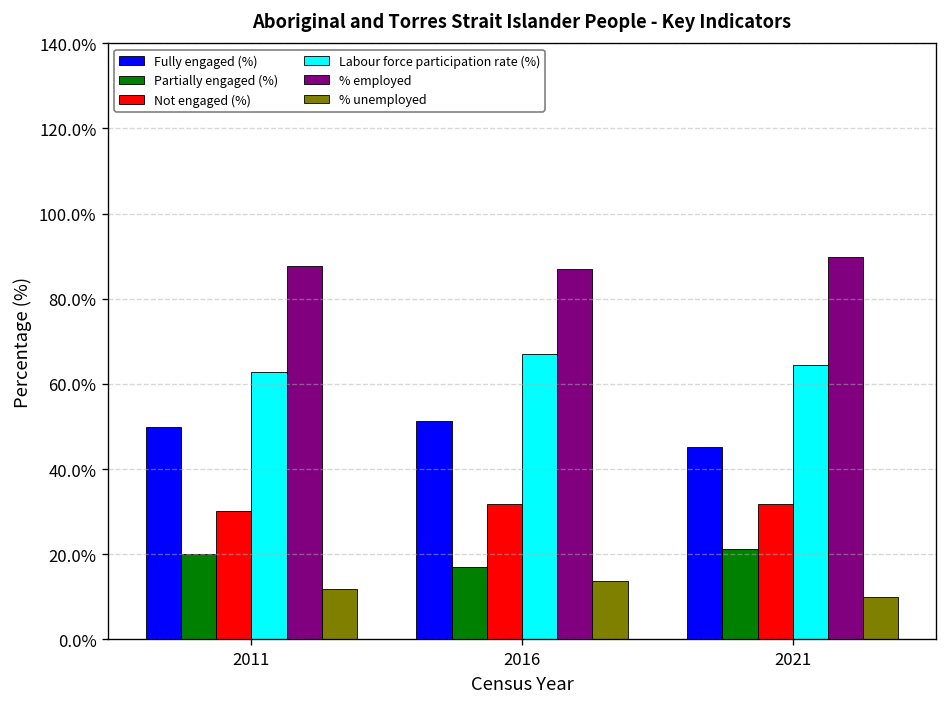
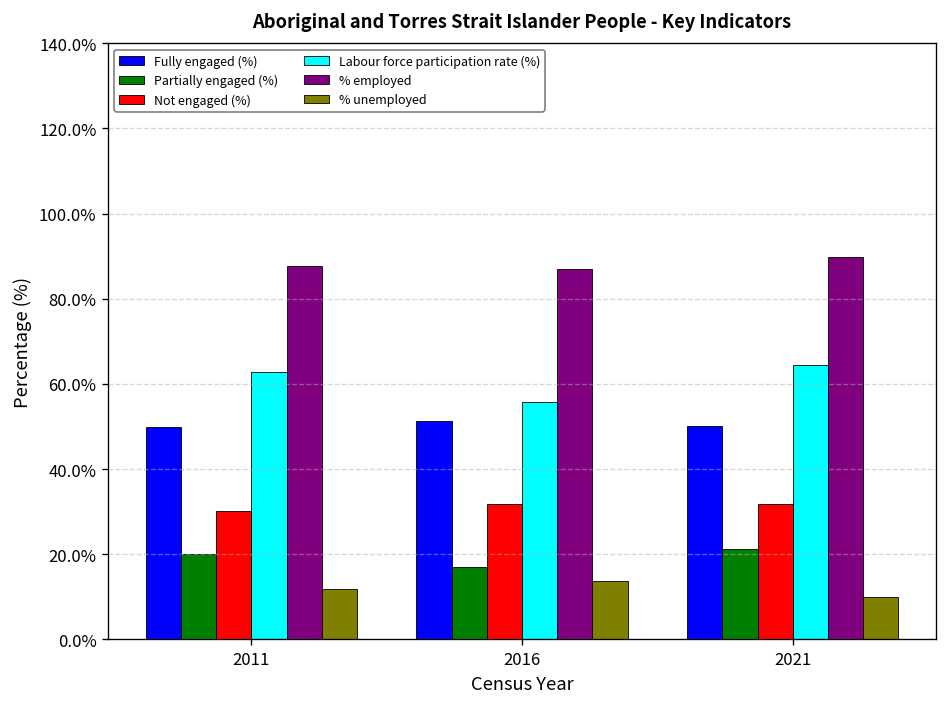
  {
    "Fully engaged (%)": {
      "2011": "50%",
      "2016": "51%",
-     "2021": "45%"
+     "2021": "50%"
    },
    "Partially engaged (%)": {
      "2011": "20%",
      "2016": "17%",
      "2021": "21%"
    },
    "Not engaged (%)": {
      "2011": "30%",
      "2016": "32%",
      "2021": "32%"
    },
    "Labour force participation rate (%)": {
      "2011": "63%",
-     "2016": "67%",
+     "2016": "56%",
      "2021": "65%"
    },
    "% employed": {
      "2011": "88%",
      "2016": "87%",
      "2021": "90%"
    },
    "% unemployed": {
      "2011": "12%",
      "2016": "14%",
      "2021": "10%"
    }
  }
